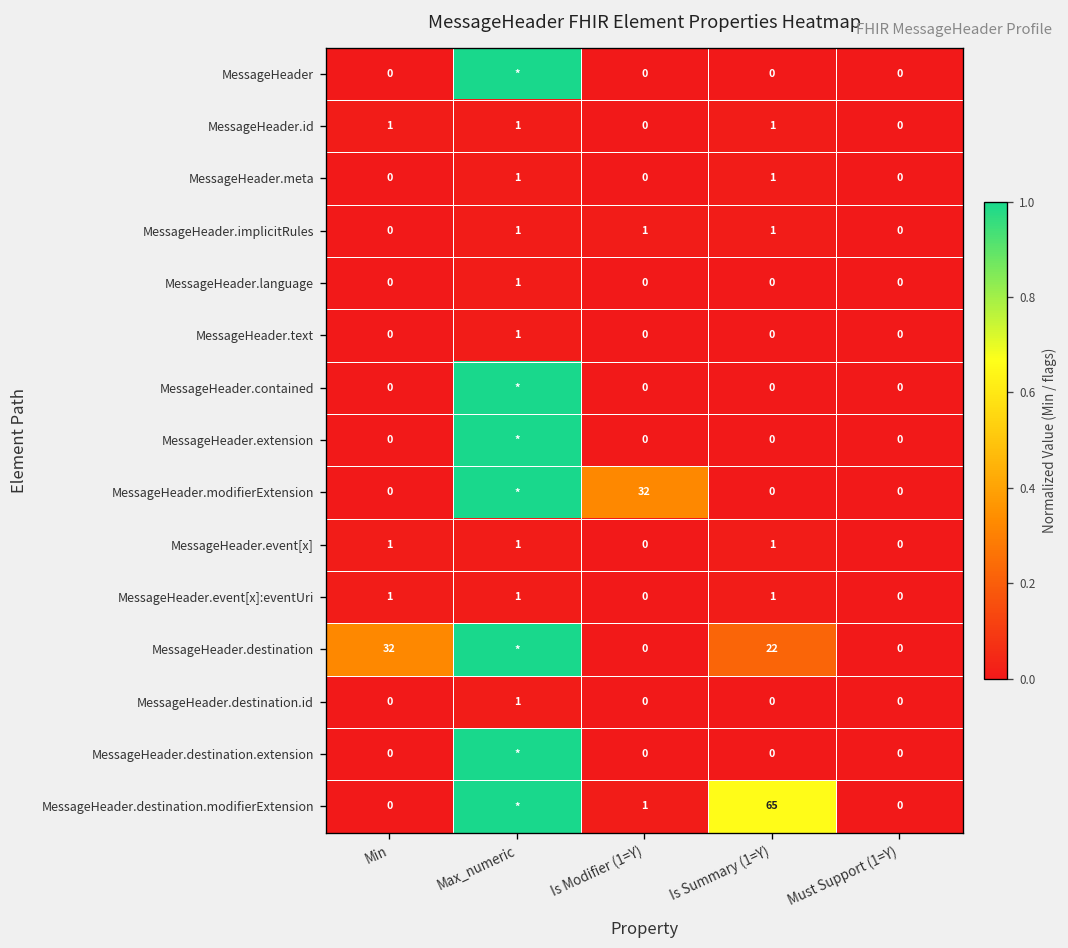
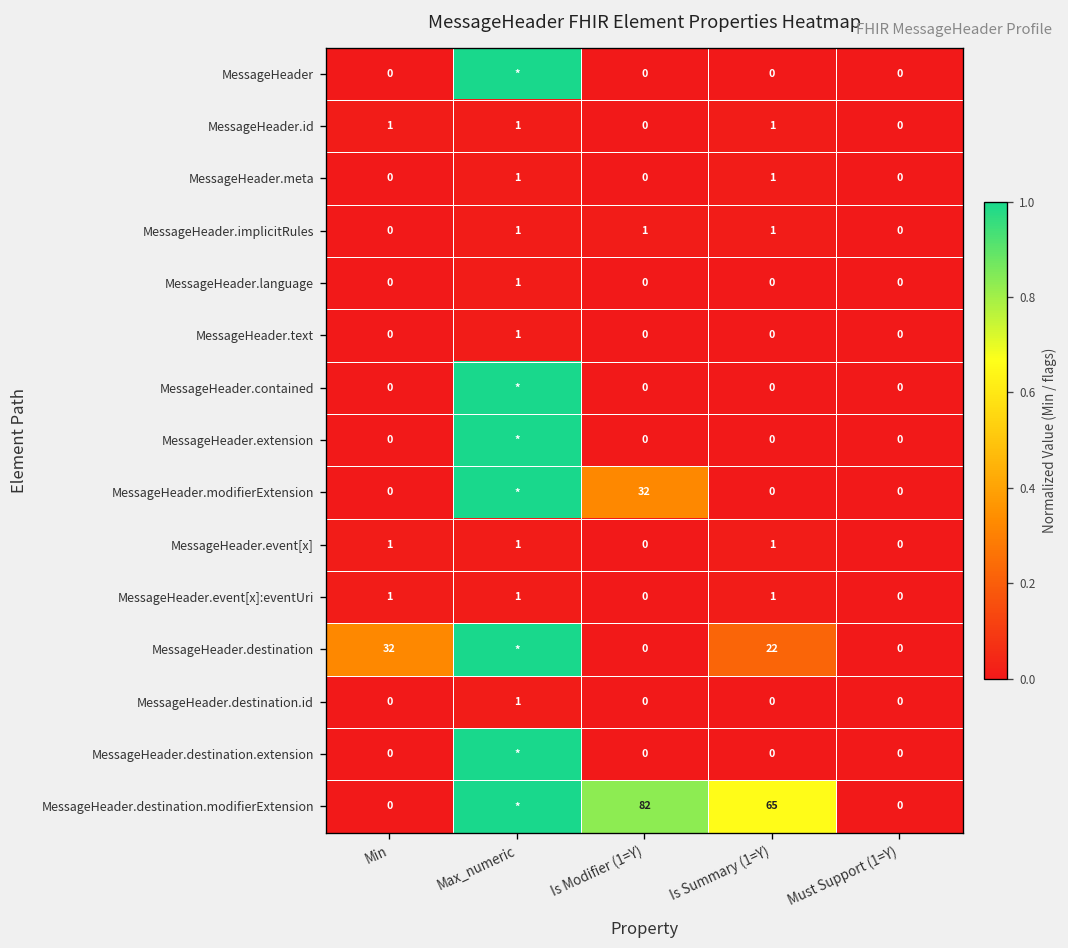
  {
    "MessageHeader": {
      "Min": 0,
      "Is Modifier (1=Y)": 0,
      "Is Summary (1=Y)": 0,
      "Must Support (1=Y)": 0
    },
    "MessageHeader.id": {
      "Min": 1,
      "Max_numeric": 1,
      "Is Modifier (1=Y)": 0,
      "Is Summary (1=Y)": 1,
      "Must Support (1=Y)": 0
    },
    "MessageHeader.meta": {
      "Min": 0,
      "Max_numeric": 1,
      "Is Modifier (1=Y)": 0,
      "Is Summary (1=Y)": 1,
      "Must Support (1=Y)": 0
    },
    "MessageHeader.implicitRules": {
      "Min": 0,
      "Max_numeric": 1,
      "Is Modifier (1=Y)": 1,
      "Is Summary (1=Y)": 1,
      "Must Support (1=Y)": 0
    },
    "MessageHeader.language": {
      "Min": 0,
      "Max_numeric": 1,
      "Is Modifier (1=Y)": 0,
      "Is Summary (1=Y)": 0,
      "Must Support (1=Y)": 0
    },
    "MessageHeader.text": {
      "Min": 0,
      "Max_numeric": 1,
      "Is Modifier (1=Y)": 0,
      "Is Summary (1=Y)": 0,
      "Must Support (1=Y)": 0
    },
    "MessageHeader.contained": {
      "Min": 0,
      "Is Modifier (1=Y)": 0,
      "Is Summary (1=Y)": 0,
      "Must Support (1=Y)": 0
    },
    "MessageHeader.extension": {
      "Min": 0,
      "Is Modifier (1=Y)": 0,
      "Is Summary (1=Y)": 0,
      "Must Support (1=Y)": 0
    },
    "MessageHeader.modifierExtension": {
      "Min": 0,
      "Is Modifier (1=Y)": 32,
      "Is Summary (1=Y)": 0,
      "Must Support (1=Y)": 0
    },
    "MessageHeader.event[x]": {
      "Min": 1,
      "Max_numeric": 1,
      "Is Modifier (1=Y)": 0,
      "Is Summary (1=Y)": 1,
      "Must Support (1=Y)": 0
    },
    "MessageHeader.event[x]:eventUri": {
      "Min": 1,
      "Max_numeric": 1,
      "Is Modifier (1=Y)": 0,
      "Is Summary (1=Y)": 1,
      "Must Support (1=Y)": 0
    },
    "MessageHeader.destination": {
      "Min": 32,
      "Is Modifier (1=Y)": 0,
      "Is Summary (1=Y)": 22,
      "Must Support (1=Y)": 0
    },
    "MessageHeader.destination.id": {
      "Min": 0,
      "Max_numeric": 1,
      "Is Modifier (1=Y)": 0,
      "Is Summary (1=Y)": 0,
      "Must Support (1=Y)": 0
    },
    "MessageHeader.destination.extension": {
      "Min": 0,
      "Is Modifier (1=Y)": 0,
      "Is Summary (1=Y)": 0,
      "Must Support (1=Y)": 0
    },
    "MessageHeader.destination.modifierExtension": {
      "Min": 0,
-     "Is Modifier (1=Y)": 1,
+     "Is Modifier (1=Y)": 82,
      "Is Summary (1=Y)": 65,
      "Must Support (1=Y)": 0
    }
  }
